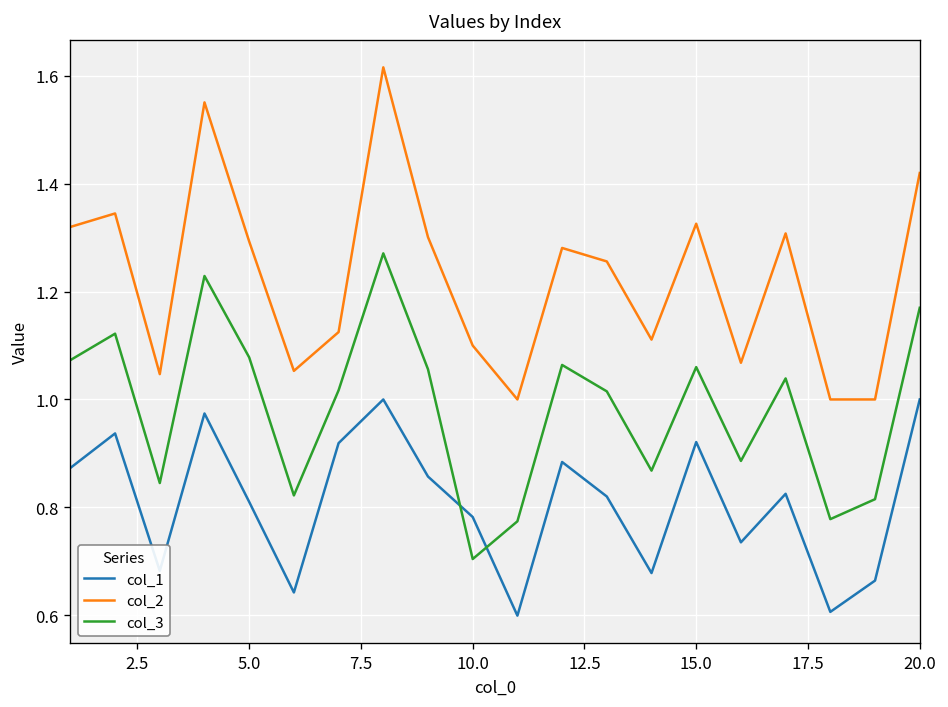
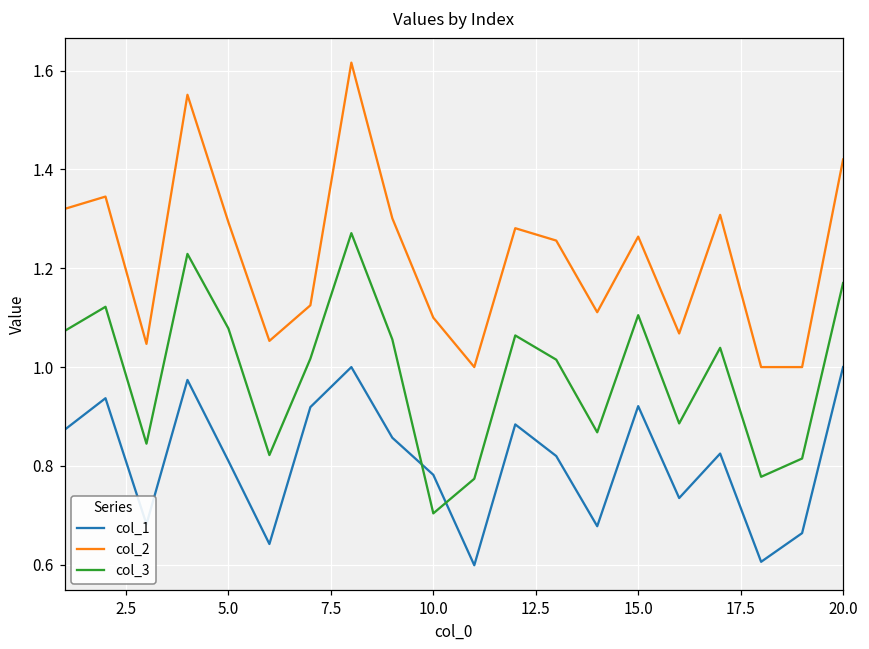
  {
    "col_1": {
      "5.0": 0.81,
      "10.0": 0.78,
      "15.0": 0.92,
      "20.0": 1.00
    },
    "col_2": {
      "5.0": 1.29,
      "10.0": 1.10,
-     "15.0": 1.33,
+     "15.0": 1.26,
      "20.0": 1.42
    },
    "col_3": {
      "5.0": 1.08,
      "10.0": 0.70,
-     "15.0": 1.06,
+     "15.0": 1.11,
      "20.0": 1.17
    }
  }
